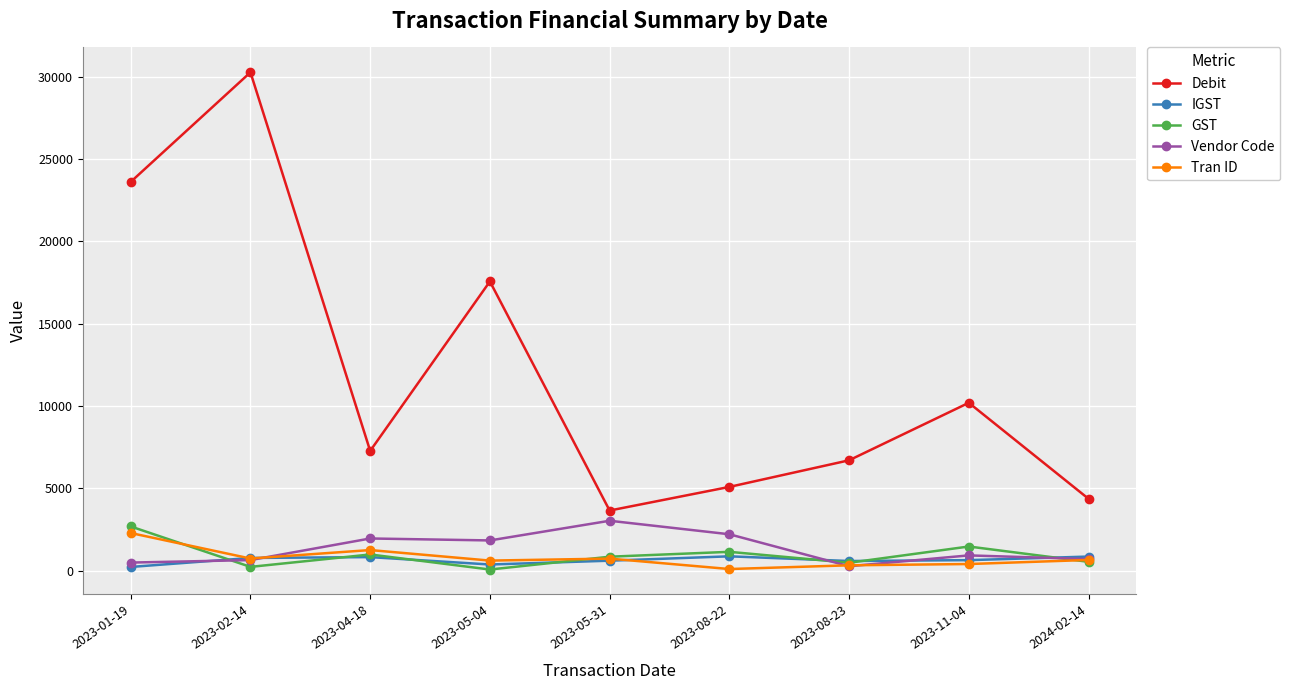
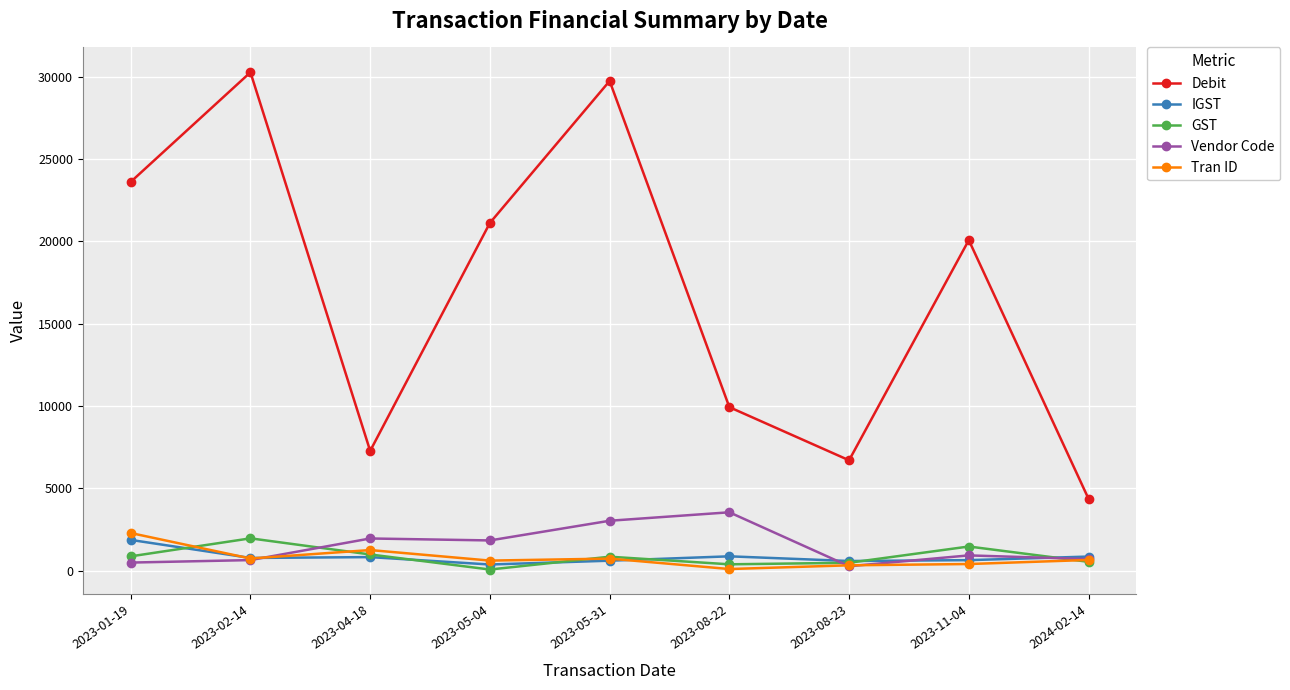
  {
    "Debit": {
      "2023-01-19": 23600,
      "2023-02-14": 30300,
      "2023-04-18": 7300,
-     "2023-05-04": 17600,
-     "2023-05-31": 3700,
-     "2023-08-22": 5100,
+     "2023-05-04": 21100,
+     "2023-05-31": 29700,
+     "2023-08-22": 9900,
      "2023-08-23": 6700,
-     "2023-11-04": 10200,
+     "2023-11-04": 20100,
      "2024-02-14": 4400
    },
    "IGST": {
-     "2023-01-19": 200,
+     "2023-01-19": 1900,
      "2023-04-18": 800,
      "2023-05-04": 400,
      "2023-08-22": 900,
      "2023-11-04": 600
    },
    "GST": {
-     "2023-01-19": 2700,
-     "2023-02-14": 200,
+     "2023-01-19": 900,
+     "2023-02-14": 2000,
      "2023-04-18": 1000,
      "2023-05-04": 100,
-     "2023-08-22": 1200,
+     "2023-08-22": 400,
      "2023-11-04": 1500
    },
    "Vendor Code": {
      "2023-01-19": 500,
      "2023-04-18": 2000,
      "2023-05-04": 1800,
      "2023-05-31": 3000,
-     "2023-08-22": 2200,
+     "2023-08-22": 3600,
      "2023-11-04": 900
    },
    "Tran ID": {
      "2023-01-19": 2300,
      "2023-04-18": 1300,
      "2023-05-04": 600,
      "2023-08-22": 100,
      "2023-11-04": 400
    }
  }
